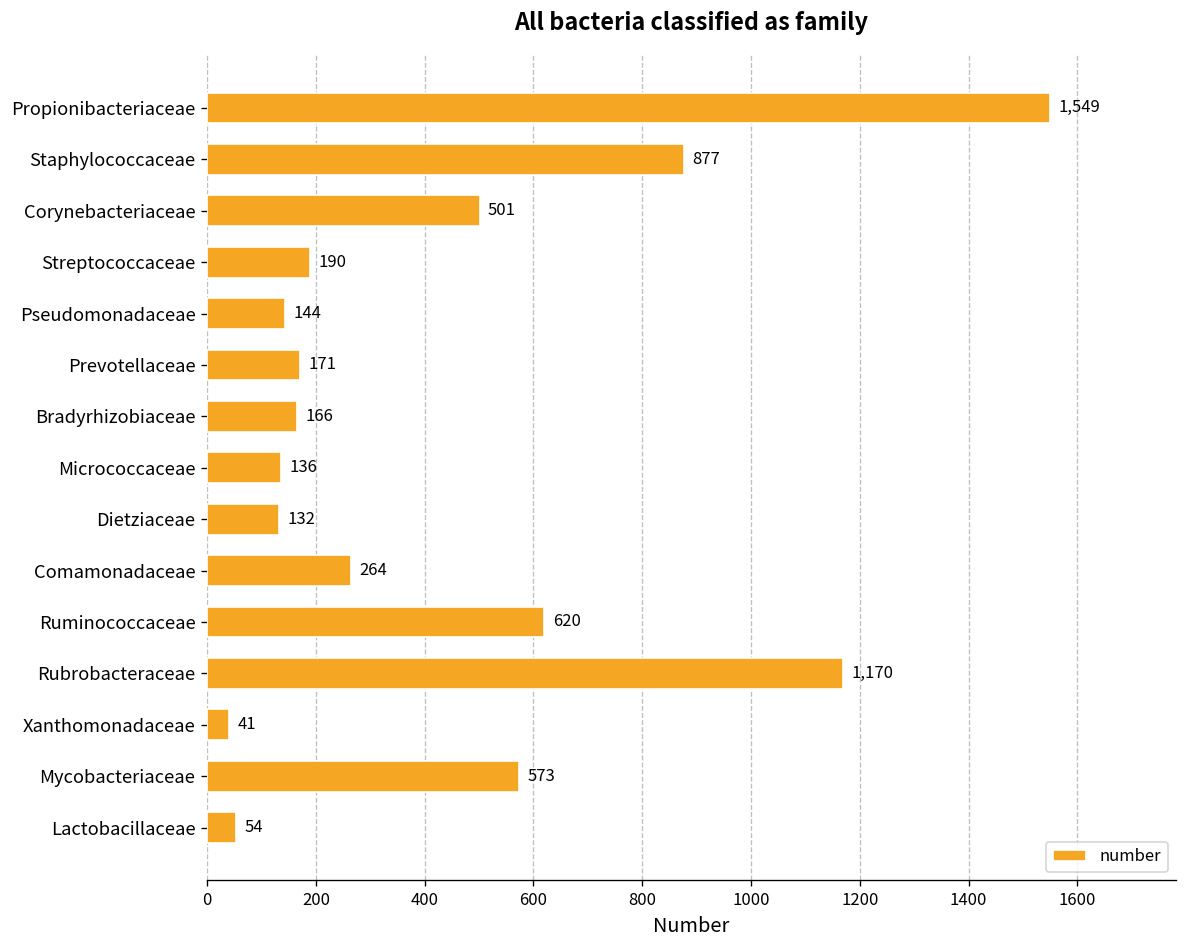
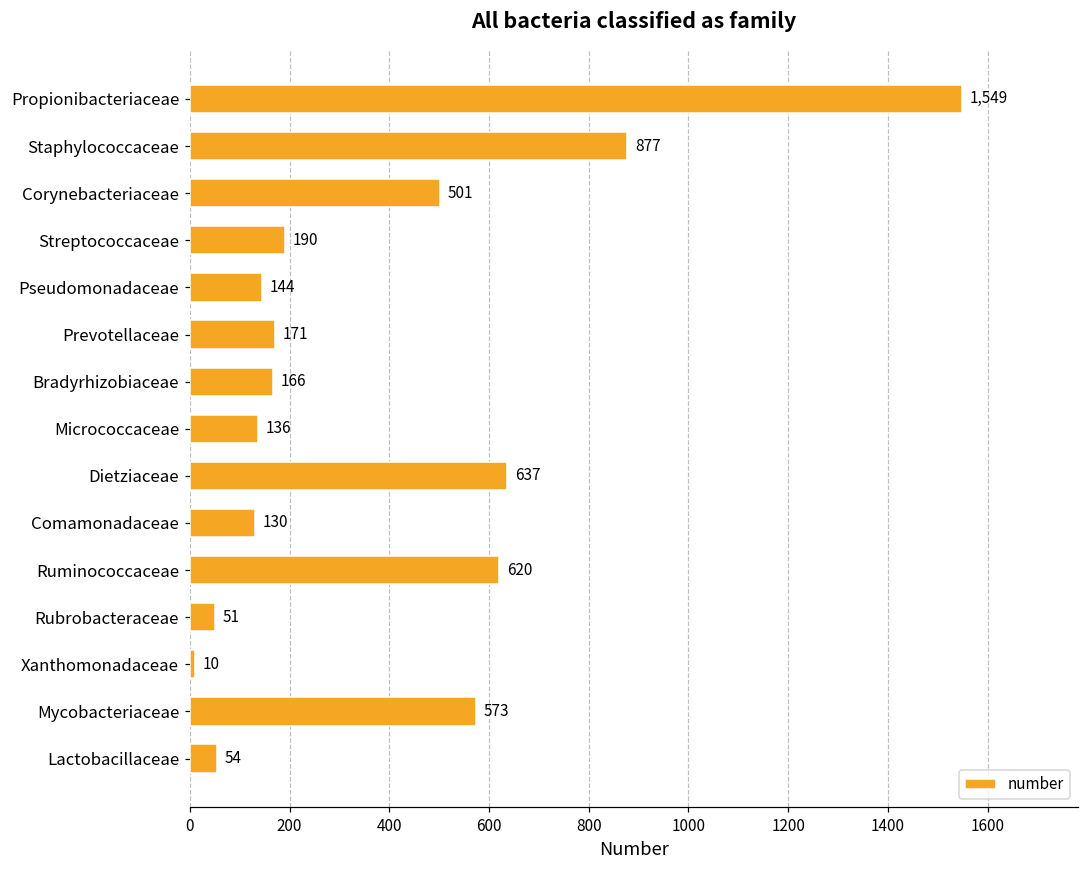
  {
    "Propionibacteriaceae": "1,549",
    "Staphylococcaceae": "877",
    "Corynebacteriaceae": "501",
    "Streptococcaceae": "190",
    "Pseudomonadaceae": "144",
    "Prevotellaceae": "171",
    "Bradyrhizobiaceae": "166",
    "Micrococcaceae": "136",
-   "Dietziaceae": "132",
-   "Comamonadaceae": "264",
+   "Dietziaceae": "637",
+   "Comamonadaceae": "130",
    "Ruminococcaceae": "620",
-   "Rubrobacteraceae": "1,170",
-   "Xanthomonadaceae": "41",
+   "Rubrobacteraceae": "51",
+   "Xanthomonadaceae": "10",
    "Mycobacteriaceae": "573",
    "Lactobacillaceae": "54"
  }
